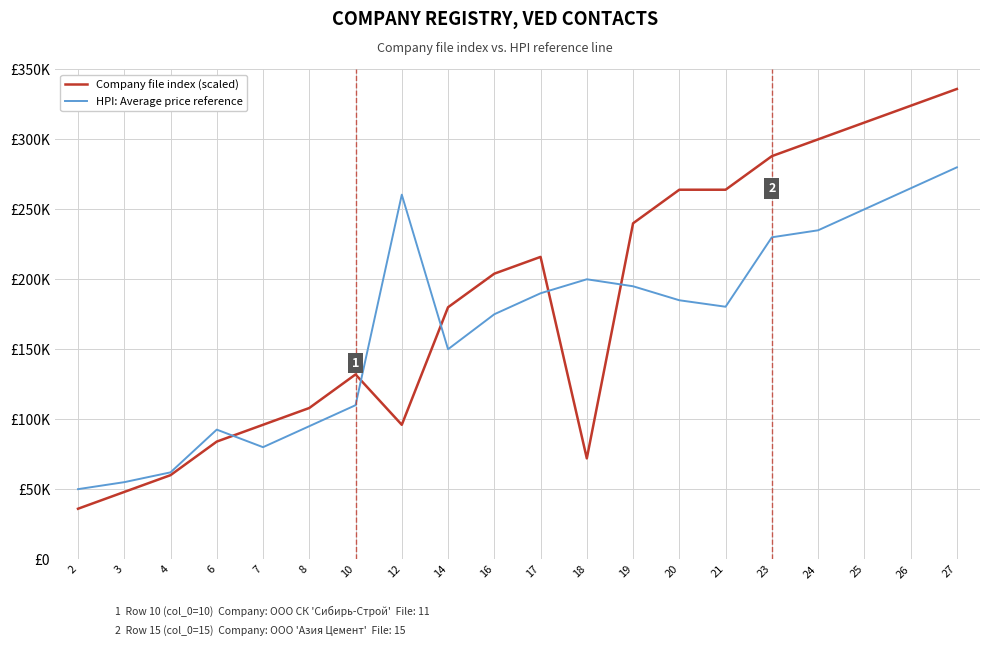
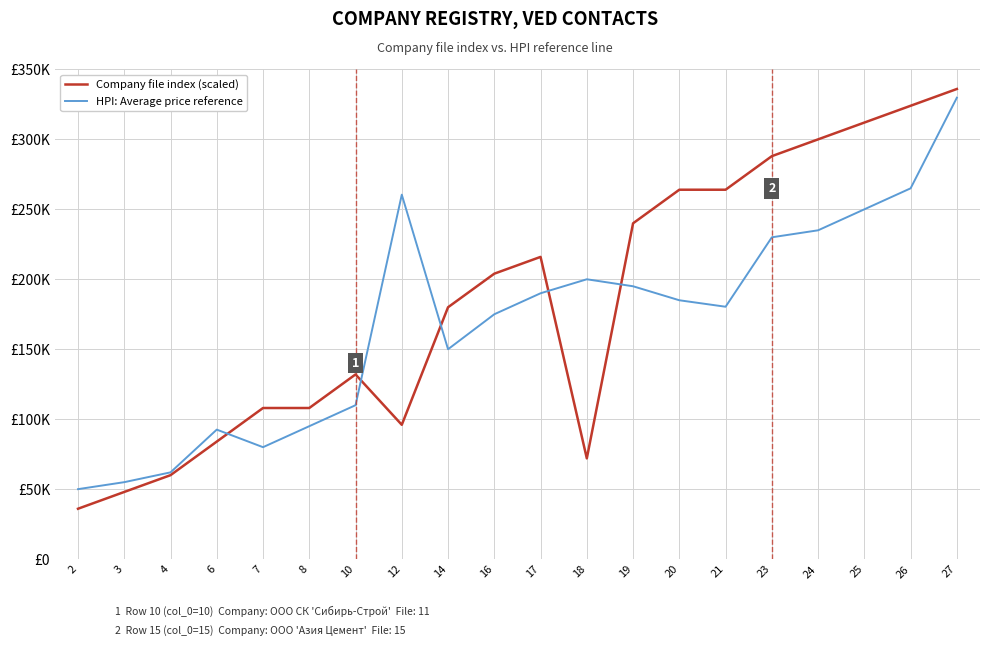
  {
    "Company file index (scaled)": {
      "2": "£36000",
      "3": "£48000",
      "4": "£60000",
      "6": "£84000",
-     "7": "£96000",
+     "7": "£108000",
      "8": "£108000",
      "12": "£96000",
      "14": "£180000",
      "16": "£204000",
      "17": "£216000",
      "18": "£72000",
      "19": "£240000",
      "20": "£264000",
      "21": "£264000",
      "23": "£288000",
      "24": "£300000",
      "25": "£312000",
      "26": "£324000",
      "27": "£336000"
    },
    "HPI: Average price reference": {
      "2": "£50000",
      "3": "£55000",
      "4": "£62000",
      "6": "£93000",
      "7": "£80000",
      "8": "£95000",
      "10": "£110000",
      "12": "£260000",
      "14": "£150000",
      "16": "£175000",
      "17": "£190000",
      "18": "£200000",
      "19": "£195000",
      "20": "£185000",
      "21": "£180000",
      "23": "£230000",
      "24": "£235000",
      "25": "£250000",
      "26": "£265000",
-     "27": "£280000"
+     "27": "£330000"
    }
  }
